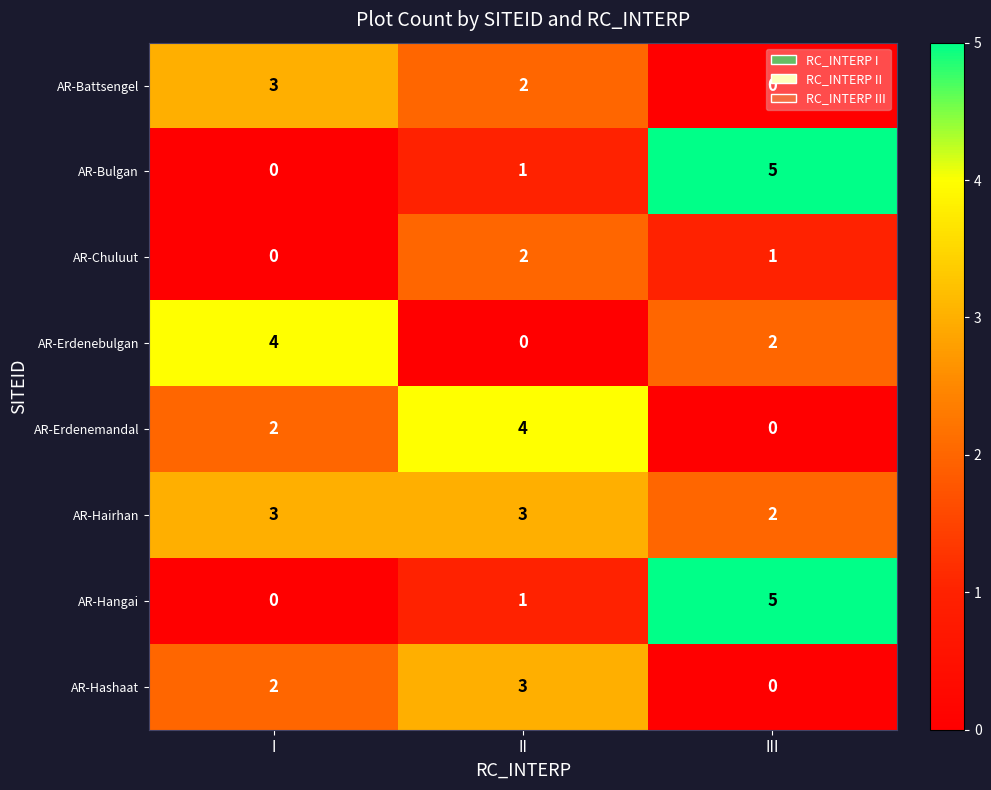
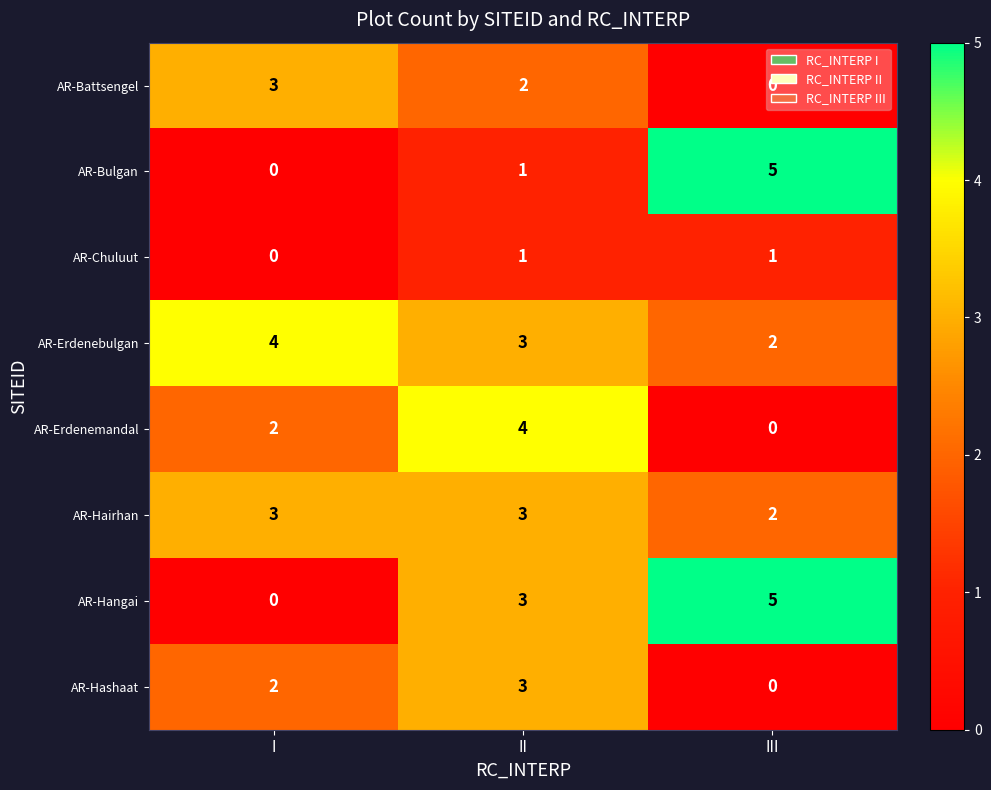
  {
    "AR-Battsengel": {
      "I": 3,
      "II": 2
    },
    "AR-Bulgan": {
      "I": 0,
      "II": 1,
      "III": 5
    },
    "AR-Chuluut": {
      "I": 0,
-     "II": 2,
+     "II": 1,
      "III": 1
    },
    "AR-Erdenebulgan": {
      "I": 4,
-     "II": 0,
+     "II": 3,
      "III": 2
    },
    "AR-Erdenemandal": {
      "I": 2,
      "II": 4,
      "III": 0
    },
    "AR-Hairhan": {
      "I": 3,
      "II": 3,
      "III": 2
    },
    "AR-Hangai": {
      "I": 0,
-     "II": 1,
+     "II": 3,
      "III": 5
    },
    "AR-Hashaat": {
      "I": 2,
      "II": 3,
      "III": 0
    }
  }
